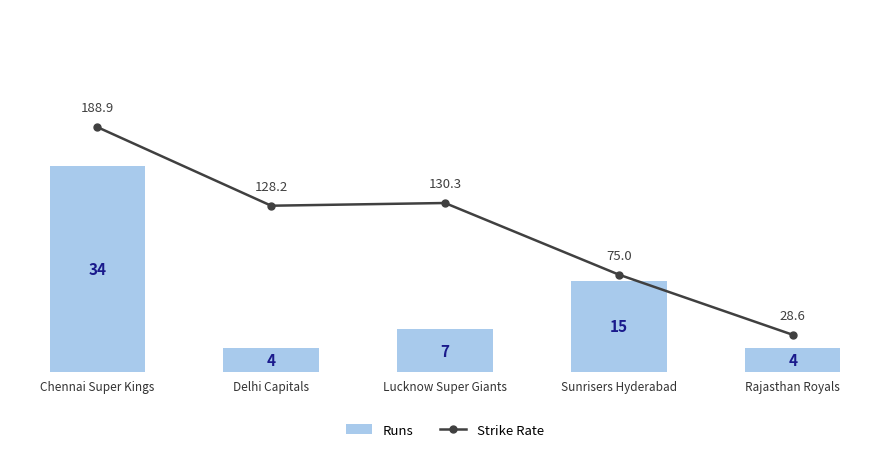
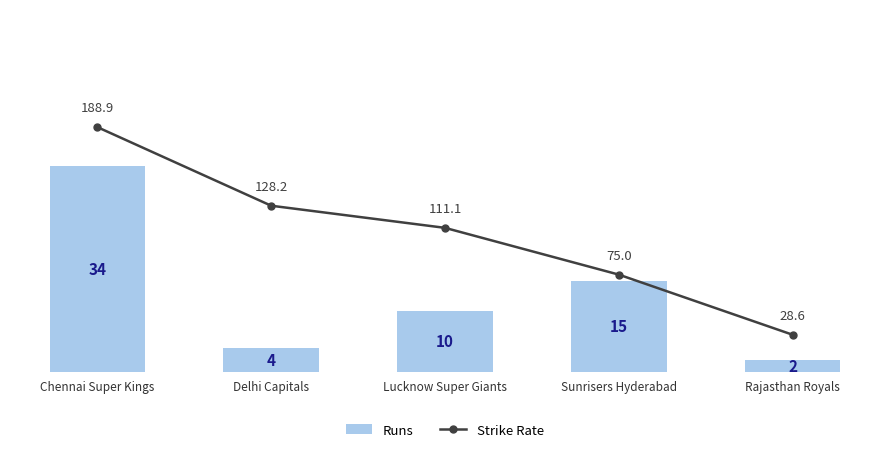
  {
    "Runs": {
      "Chennai Super Kings": 34,
      "Delhi Capitals": 4,
-     "Lucknow Super Giants": 7,
+     "Lucknow Super Giants": 10,
      "Sunrisers Hyderabad": 15,
-     "Rajasthan Royals": 4
+     "Rajasthan Royals": 2
    },
    "Strike Rate": {
      "Chennai Super Kings": 188.9,
      "Delhi Capitals": 128.2,
-     "Lucknow Super Giants": 130.3,
+     "Lucknow Super Giants": 111.1,
      "Sunrisers Hyderabad": 75.0,
      "Rajasthan Royals": 28.6
    }
  }
